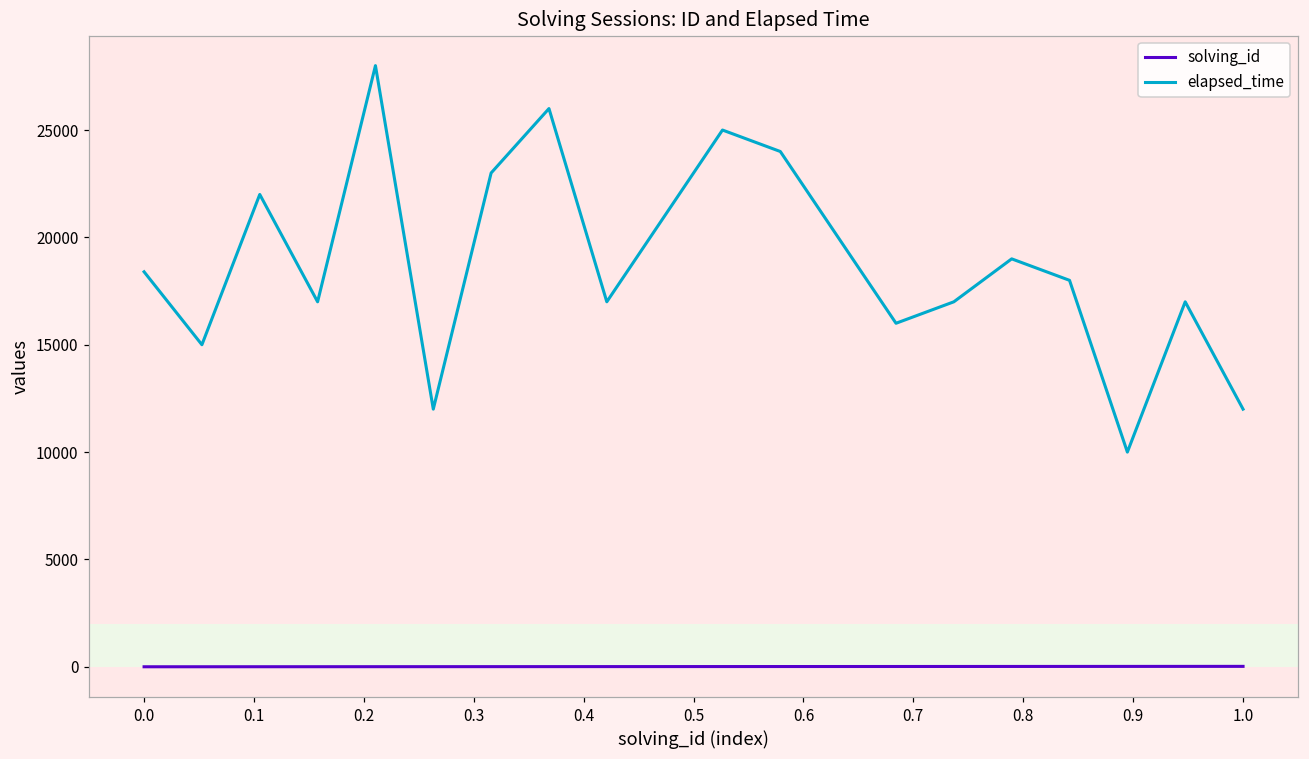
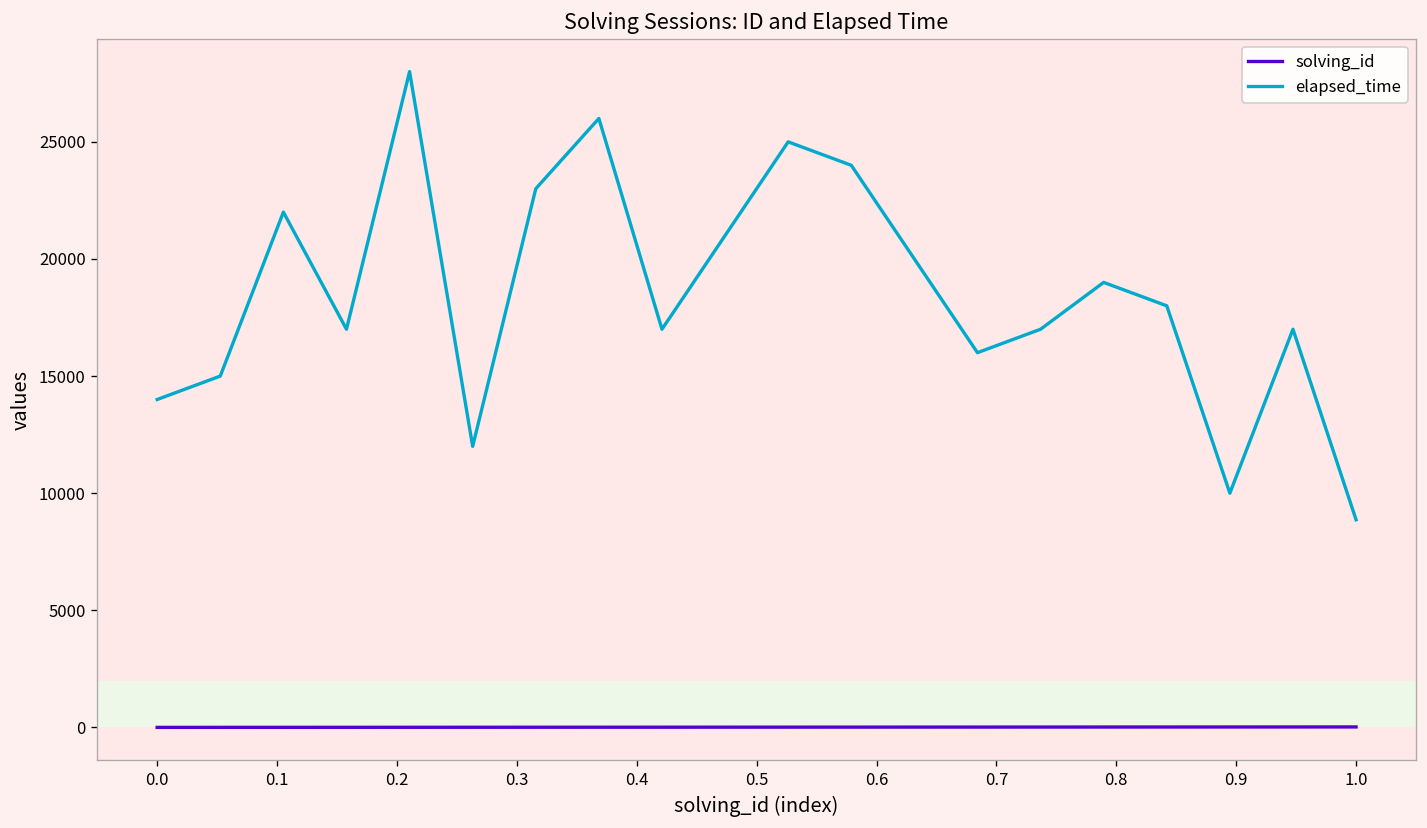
  {
    "solving_id": {
      "0.0": 0,
      "1.0": 0
    },
    "elapsed_time": {
-     "0.0": 18400,
-     "1.0": 12000
+     "0.0": 14000,
+     "1.0": 8900
    }
  }
